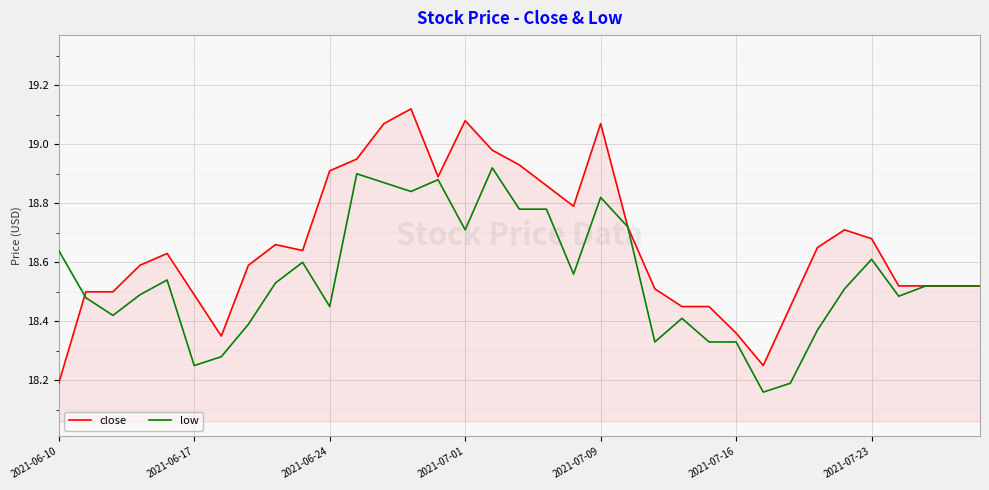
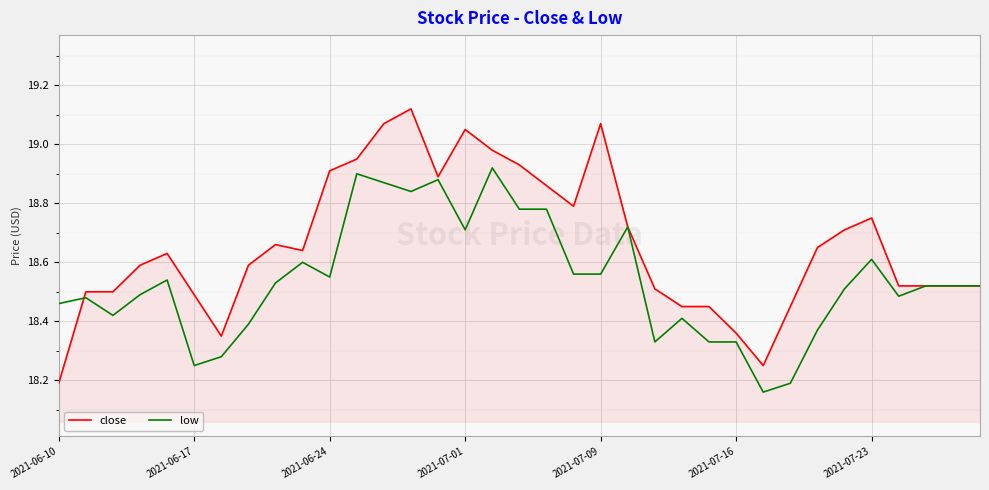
  {
    "close": {
      "2021-06-10": 18.19,
      "2021-06-17": 18.49,
      "2021-06-24": 18.91,
-     "2021-07-01": 19.08,
+     "2021-07-01": 19.05,
      "2021-07-09": 19.07,
      "2021-07-16": 18.36,
-     "2021-07-23": 18.68
+     "2021-07-23": 18.75
    },
    "low": {
-     "2021-06-10": 18.64,
+     "2021-06-10": 18.46,
      "2021-06-17": 18.25,
-     "2021-06-24": 18.45,
+     "2021-06-24": 18.55,
      "2021-07-01": 18.71,
-     "2021-07-09": 18.82,
+     "2021-07-09": 18.56,
      "2021-07-16": 18.33,
      "2021-07-23": 18.61
    }
  }
